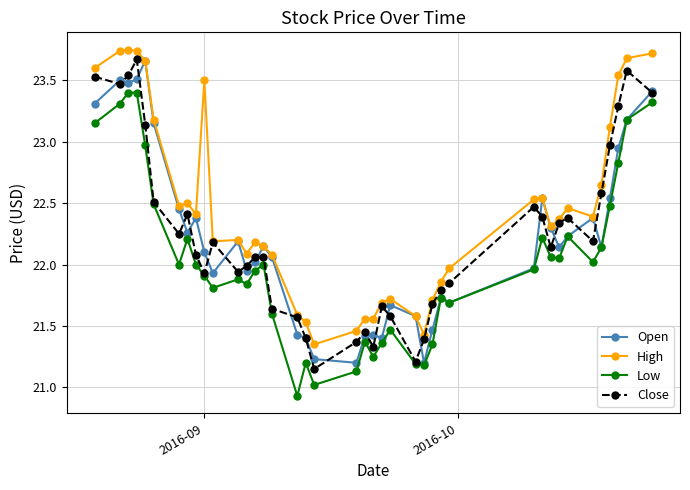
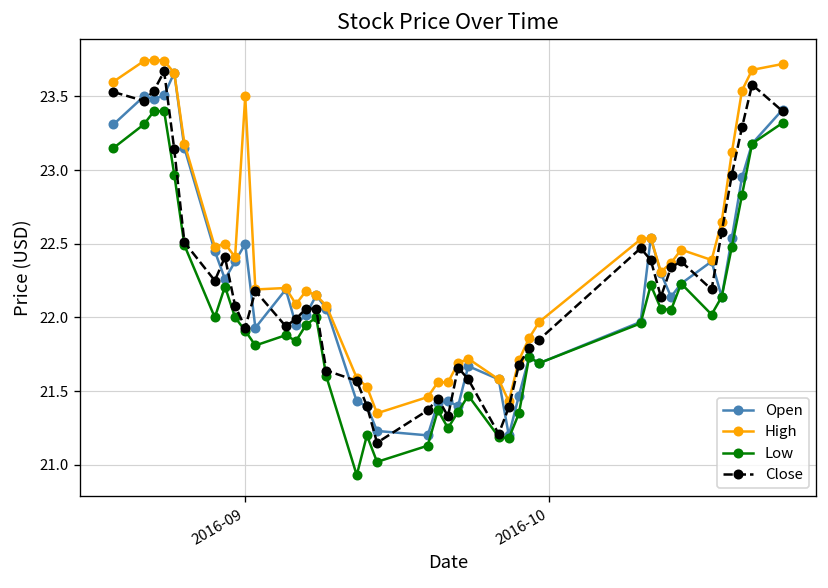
  {
    "Open": {
-     "2016-09": 22.1
+     "2016-09": 22.5
    },
    "High": {
      "2016-09": 23.5
    }
  }
